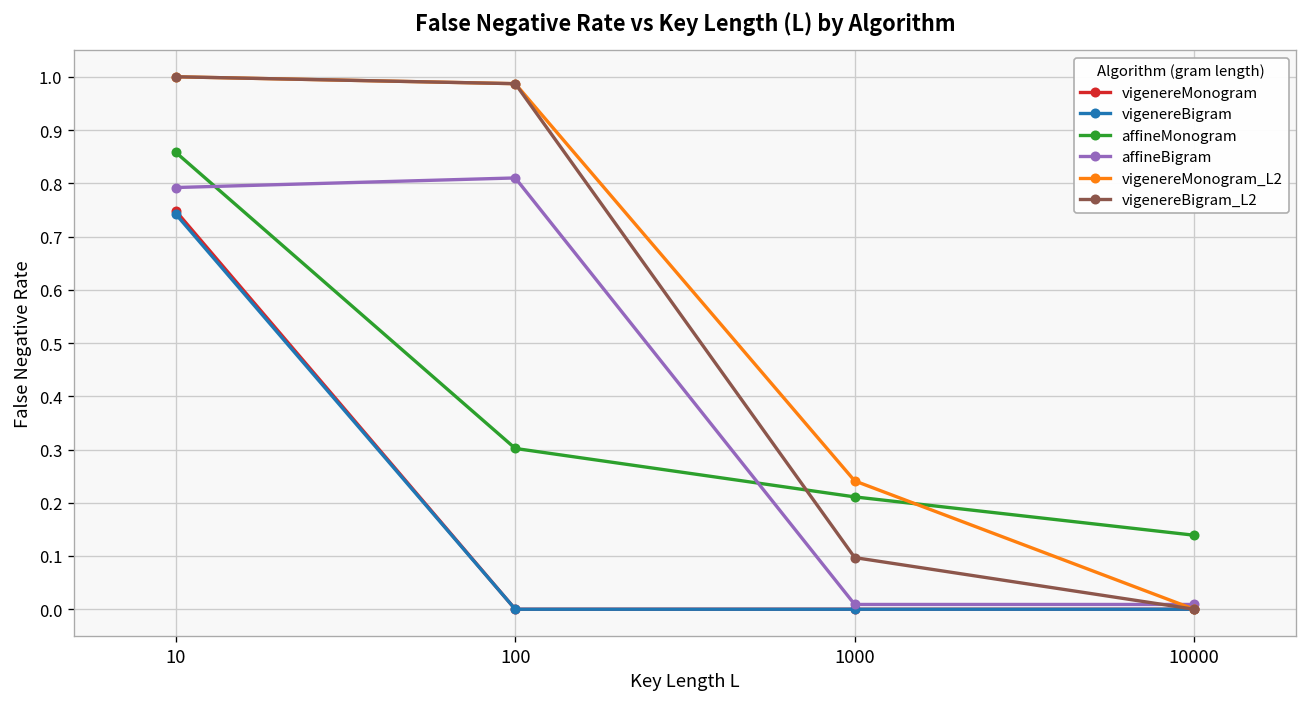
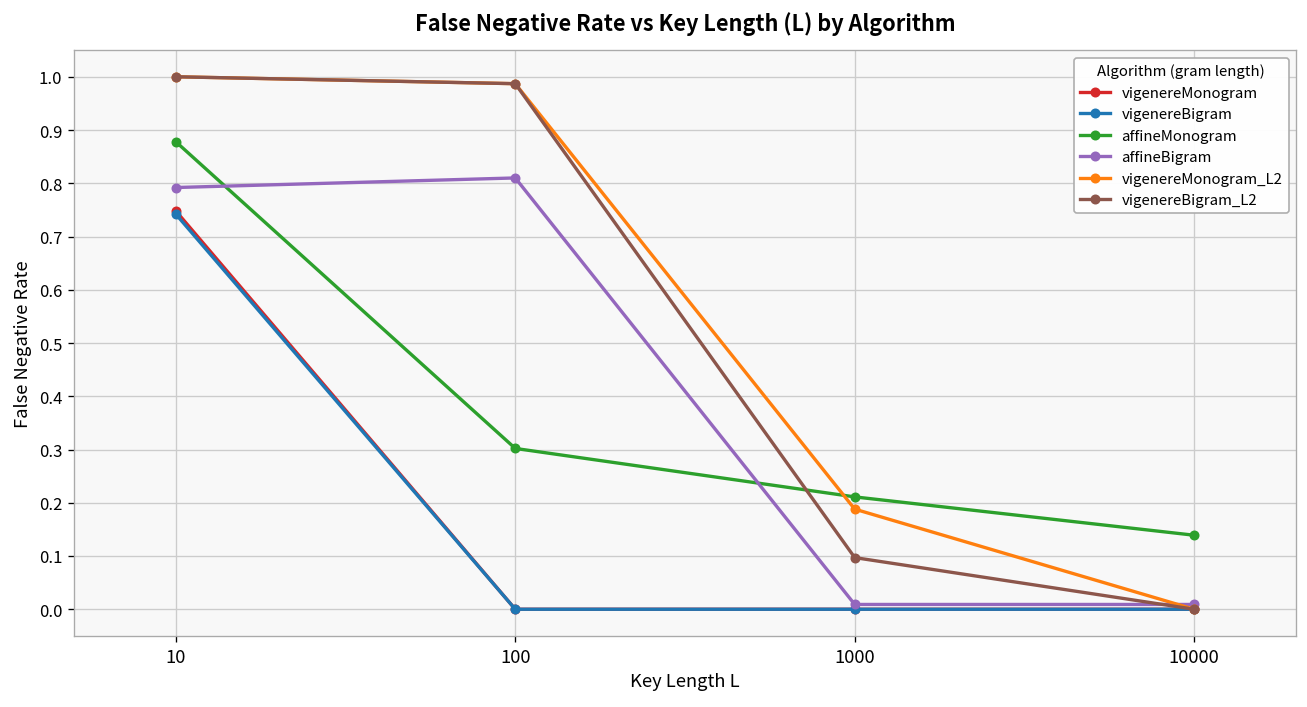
  {
    "vigenereMonogram": {
      "10": 0.75
    },
    "vigenereBigram": {
      "10": 0.74
    },
    "affineMonogram": {
-     "10": 0.86,
+     "10": 0.88,
      "100": 0.30,
      "1000": 0.21,
      "10000": 0.14
    },
    "affineBigram": {
      "10": 0.79,
      "100": 0.81,
      "1000": 0.01,
      "10000": 0.01
    },
    "vigenereMonogram_L2": {
-     "1000": 0.24
+     "1000": 0.19
    },
    "vigenereBigram_L2": {
      "1000": 0.10
    }
  }
